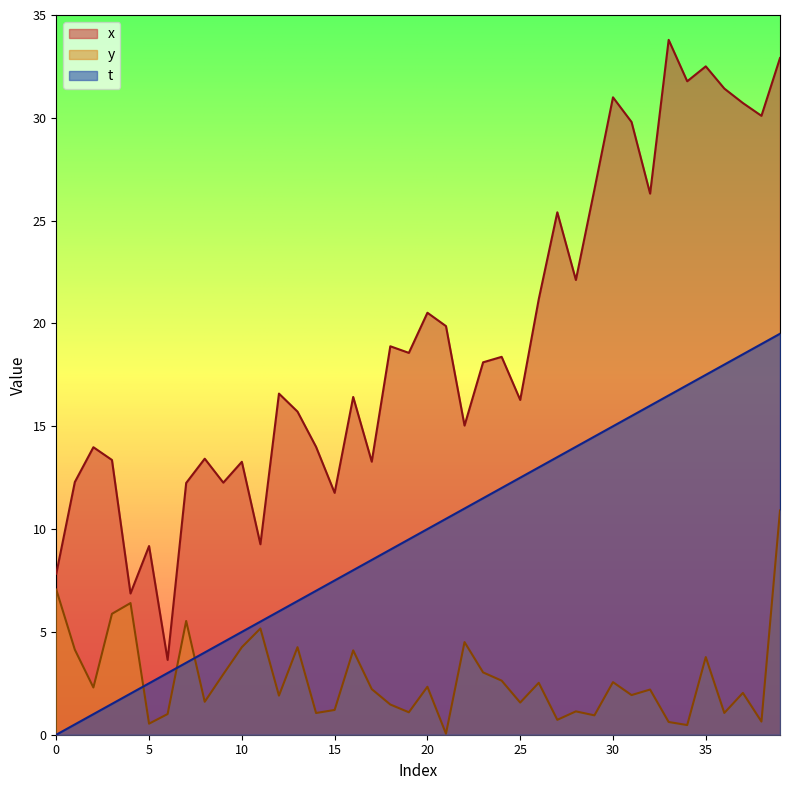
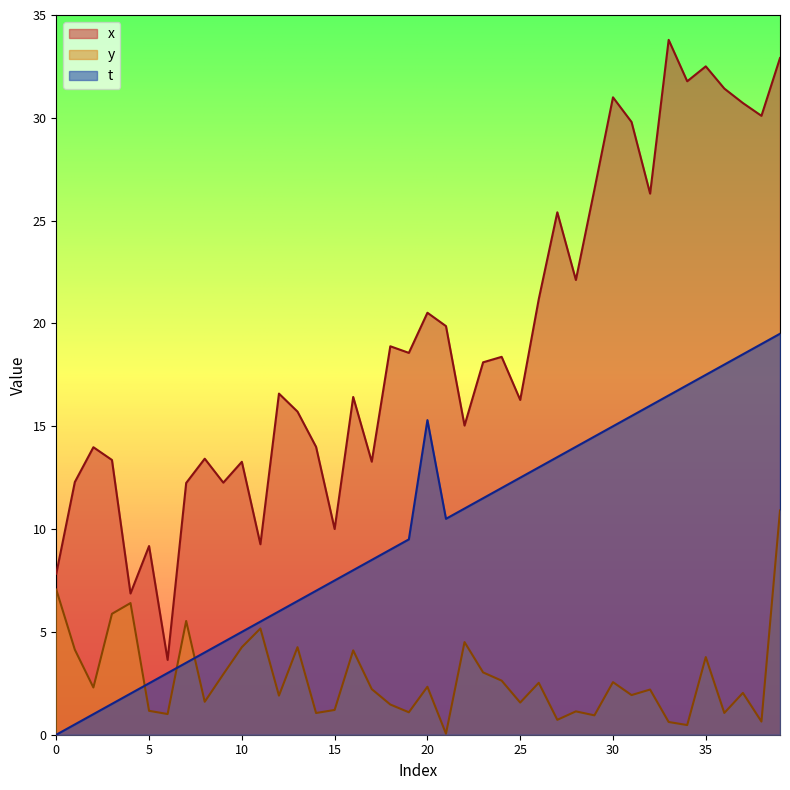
  {
    "x": {
      "0": 7.8,
      "5": 9.2,
      "10": 13.3,
-     "15": 11.8,
+     "15": 10.0,
      "20": 20.5,
      "25": 16.3,
      "30": 31.0,
      "35": 32.5
    },
    "y": {
      "0": 7.1,
-     "5": 0.5,
+     "5": 1.2,
      "10": 4.3,
      "15": 1.2,
      "20": 2.3,
      "25": 1.6,
      "30": 2.6,
      "35": 3.8
    },
    "t": {
      "0": 0.0,
      "5": 2.5,
      "10": 5.0,
      "15": 7.5,
-     "20": 10.0,
+     "20": 15.3,
      "25": 12.5,
      "30": 15.0,
      "35": 17.5
    }
  }
